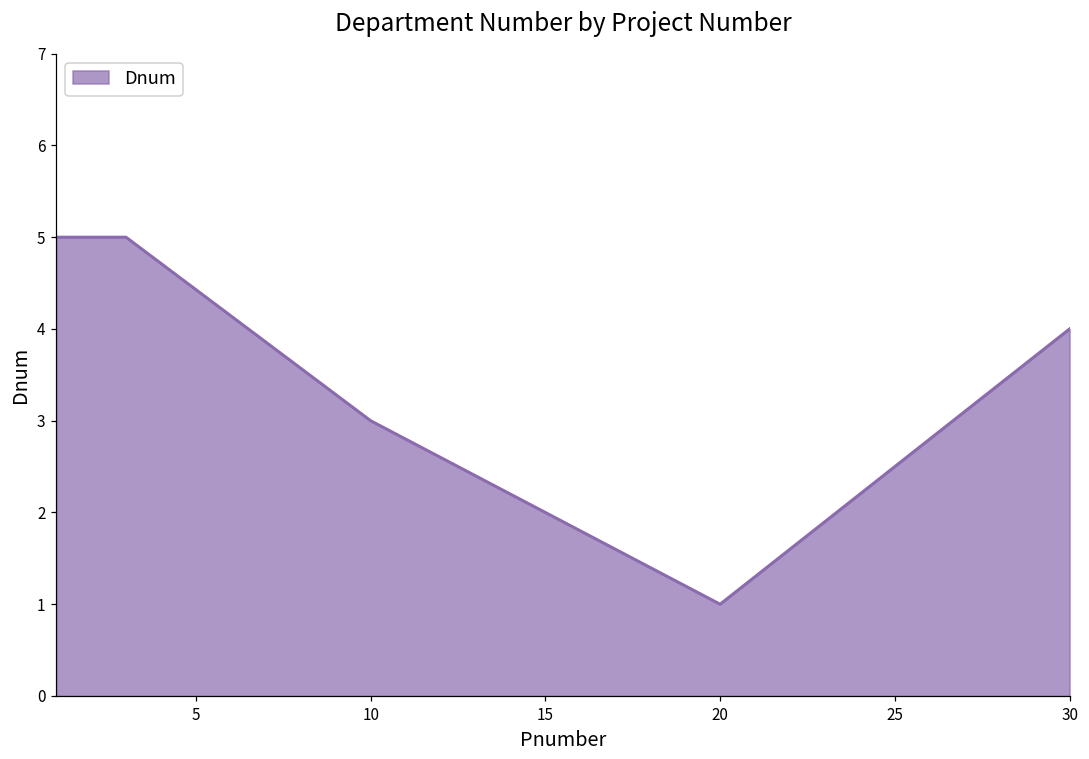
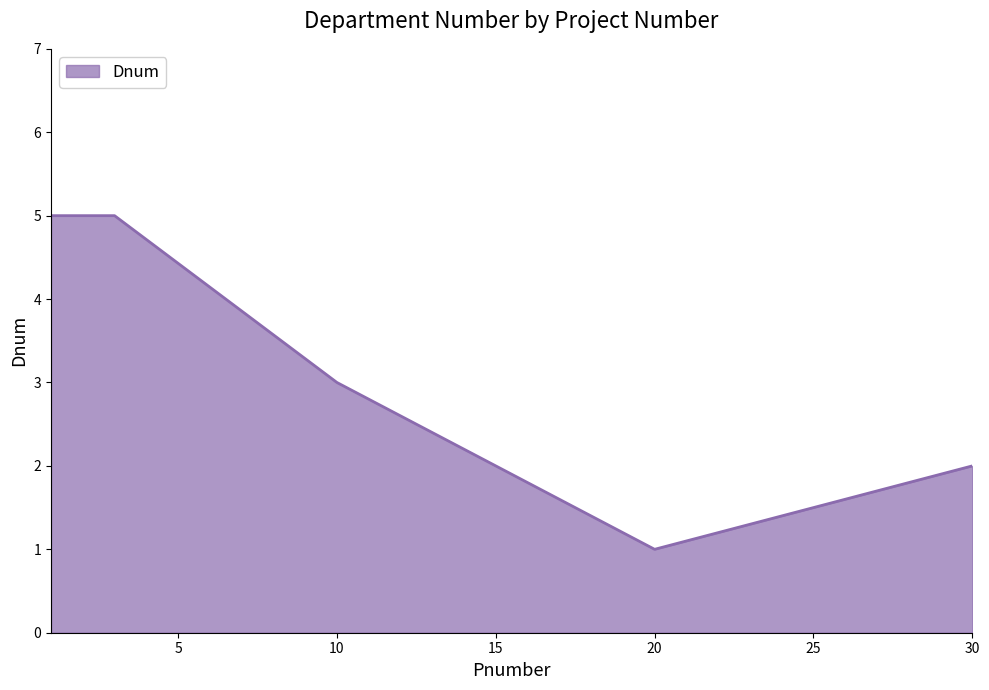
  {
    "10": 3,
    "20": 1,
-   "30": 4
+   "30": 2
  }
